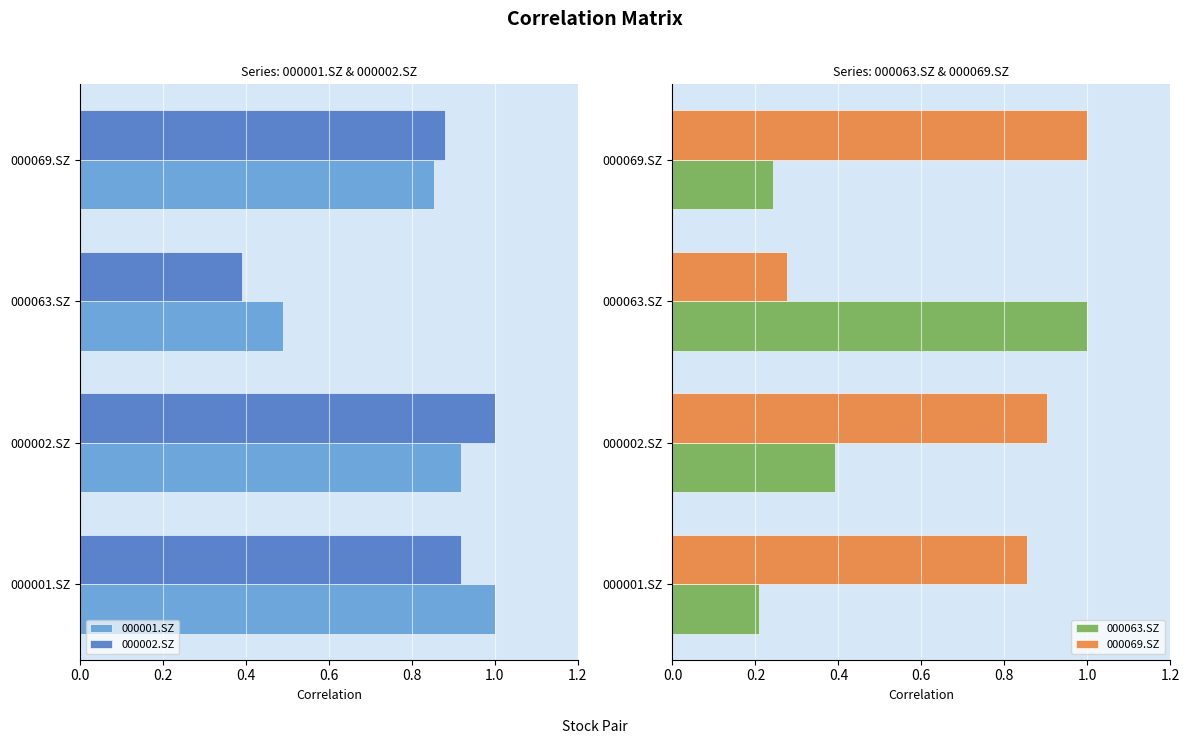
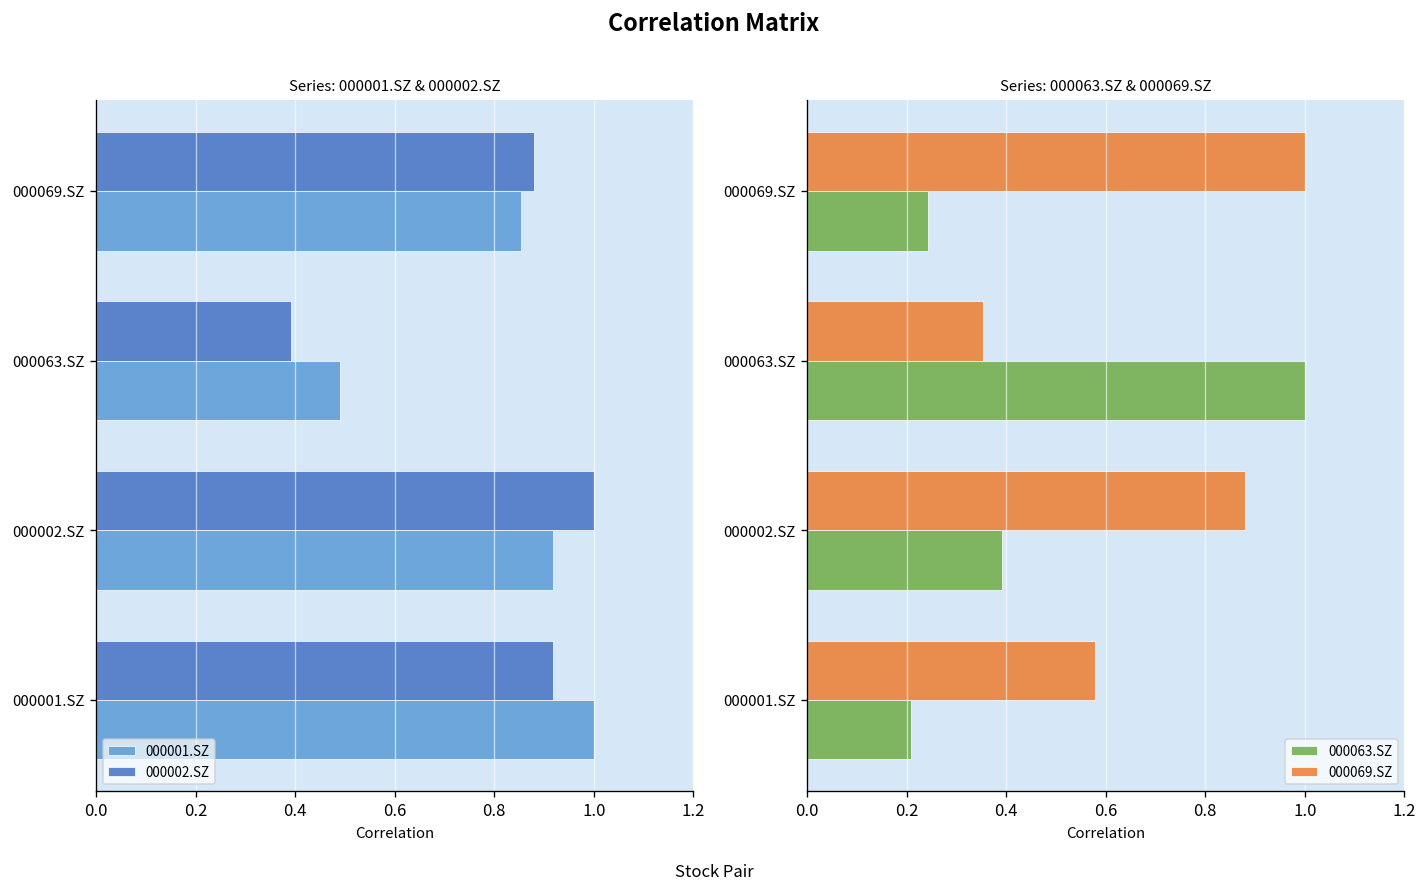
  {
    "Series: 000063.SZ & 000069.SZ": {
      "000063.SZ": {
        "000069.SZ": 0.24,
        "000063.SZ": 1.00,
        "000002.SZ": 0.39,
        "000001.SZ": 0.21
      },
      "000069.SZ": {
        "000069.SZ": 1.00,
-       "000063.SZ": 0.28,
-       "000002.SZ": 0.90,
-       "000001.SZ": 0.85
+       "000063.SZ": 0.35,
+       "000002.SZ": 0.88,
+       "000001.SZ": 0.58
      }
    }
  }
